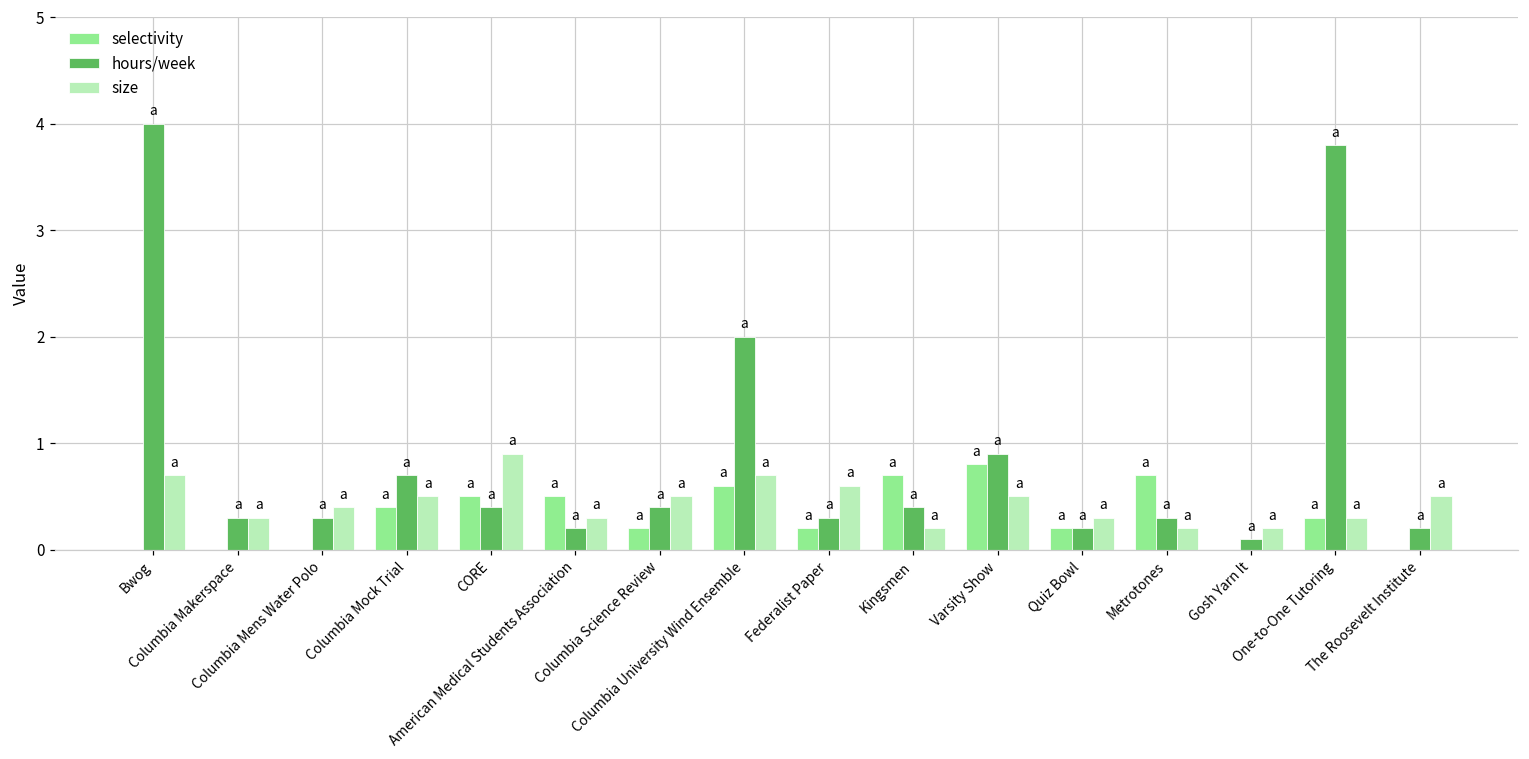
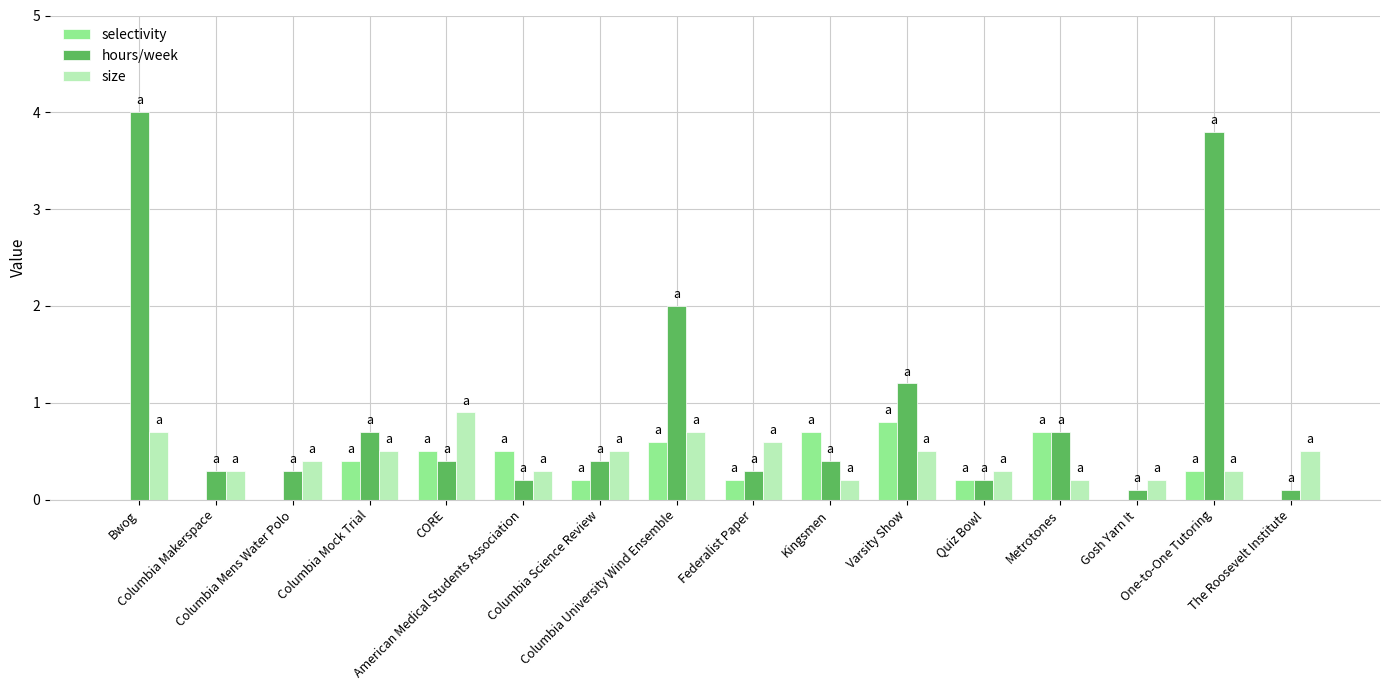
  {
    "hours/week": {
      "Bwog": 4.0,
      "Columbia Makerspace": 0.3,
      "Columbia Mens Water Polo": 0.3,
      "Columbia Mock Trial": 0.7,
      "CORE": 0.4,
      "American Medical Students Association": 0.2,
      "Columbia Science Review": 0.4,
      "Columbia University Wind Ensemble": 2.0,
      "Federalist Paper": 0.3,
      "Kingsmen": 0.4,
-     "Varsity Show": 0.9,
+     "Varsity Show": 1.2,
      "Quiz Bowl": 0.2,
-     "Metrotones": 0.3,
+     "Metrotones": 0.7,
      "Gosh Yarn It": 0.1,
      "One-to-One Tutoring": 3.8,
-     "The Roosevelt Institute": 0.2
+     "The Roosevelt Institute": 0.1
    }
  }
